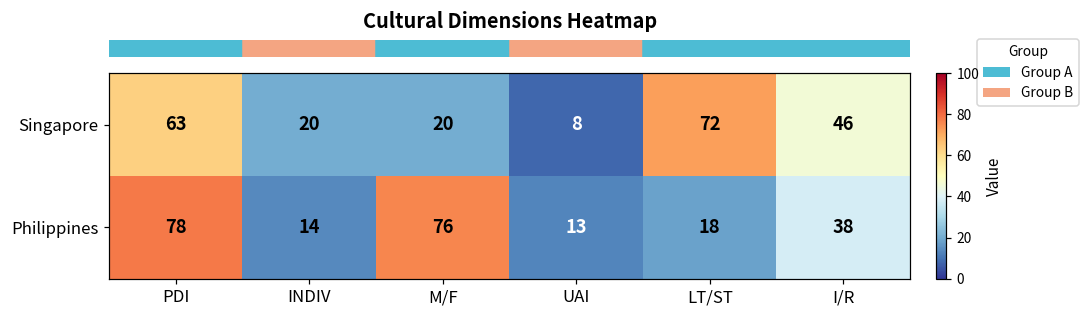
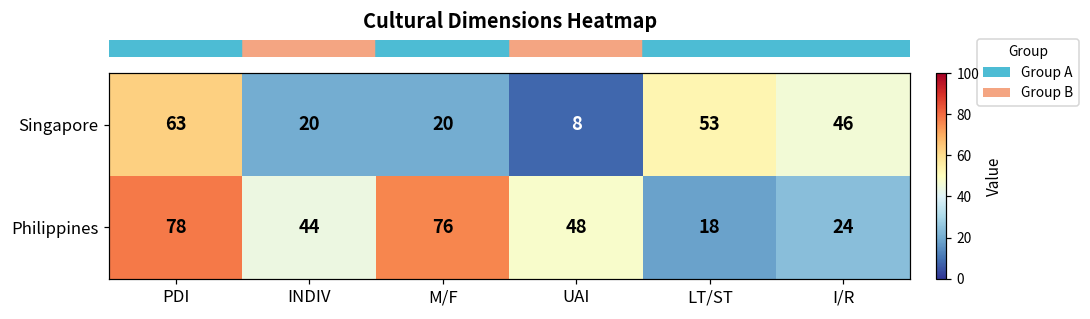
  {
    "Singapore": {
      "PDI": 63,
      "INDIV": 20,
      "M/F": 20,
      "UAI": 8,
-     "LT/ST": 72,
+     "LT/ST": 53,
      "I/R": 46
    },
    "Philippines": {
      "PDI": 78,
-     "INDIV": 14,
+     "INDIV": 44,
      "M/F": 76,
-     "UAI": 13,
+     "UAI": 48,
      "LT/ST": 18,
-     "I/R": 38
+     "I/R": 24
    }
  }
